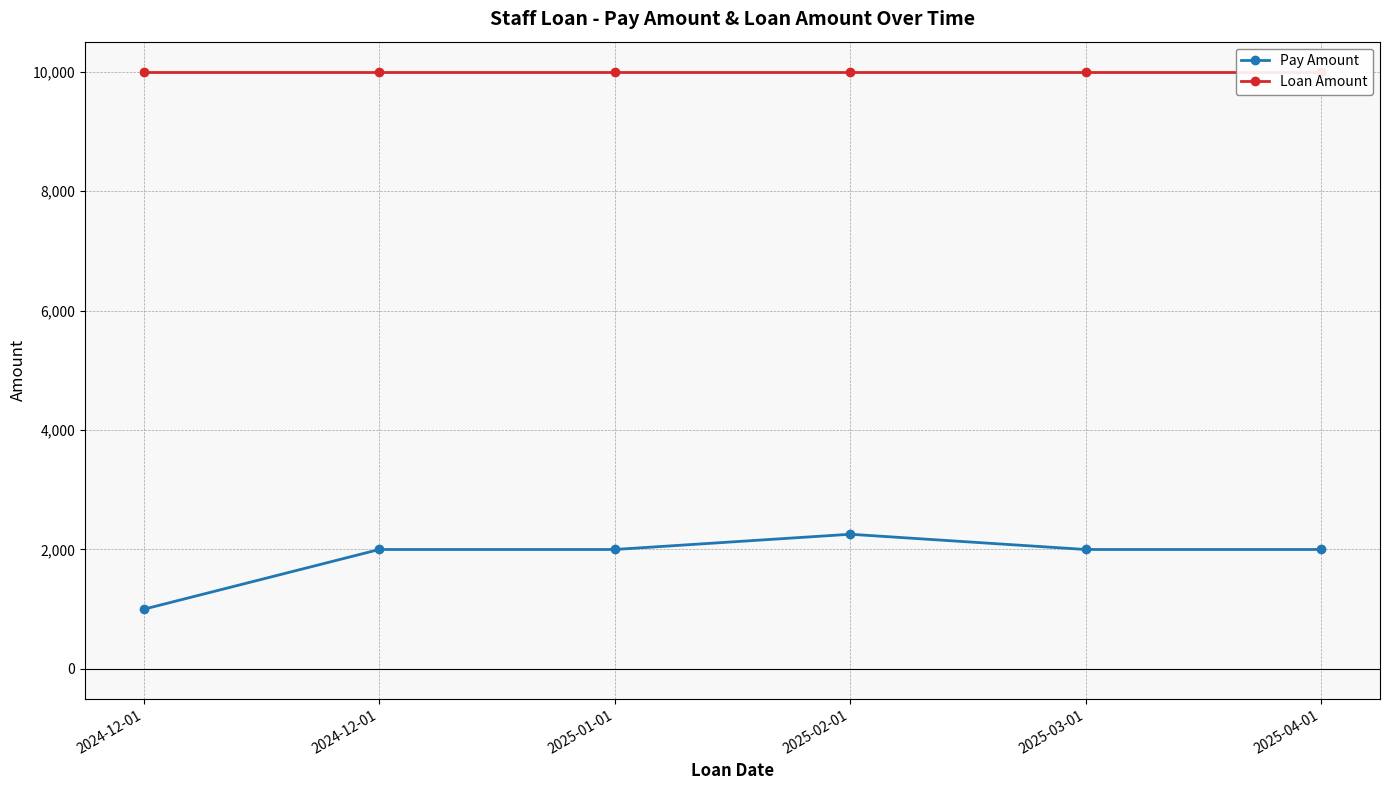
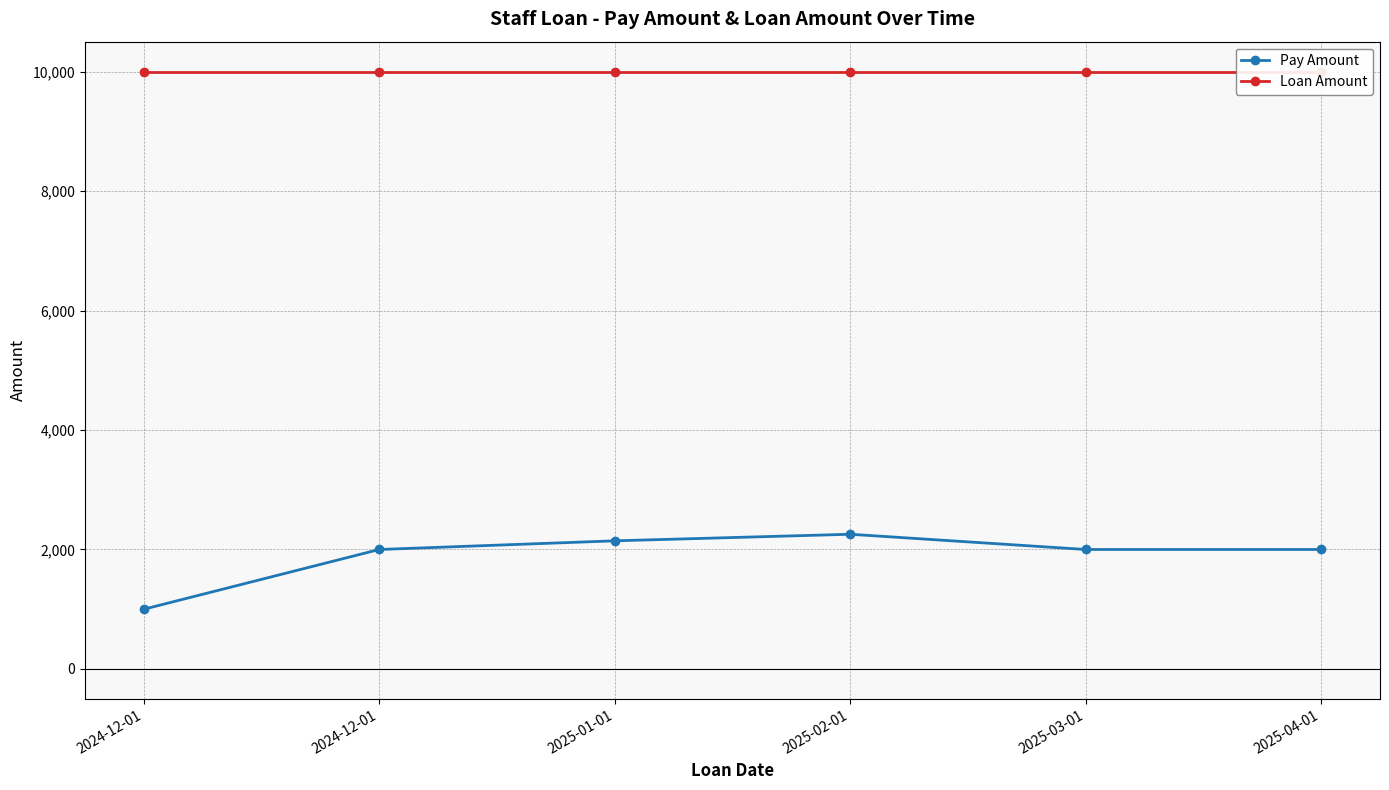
  {
    "Pay Amount": {
-     "2025-01-01": "2,000",
+     "2025-01-01": "2,100",
      "2025-02-01": "2,300",
      "2025-03-01": "2,000",
      "2025-04-01": "2,000"
    },
    "Loan Amount": {
      "2025-01-01": "10,000",
      "2025-02-01": "10,000",
      "2025-03-01": "10,000"
    }
  }
